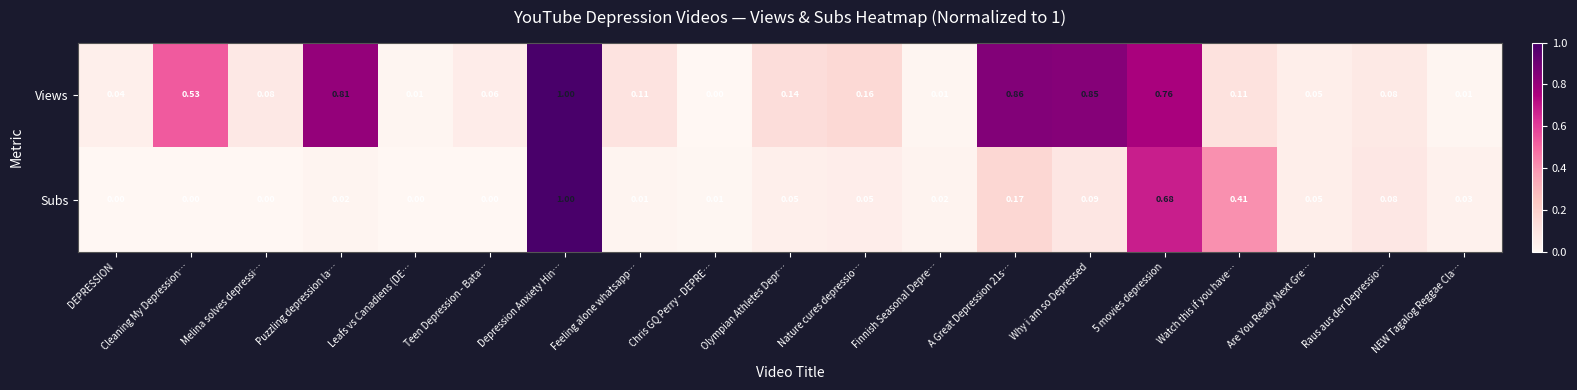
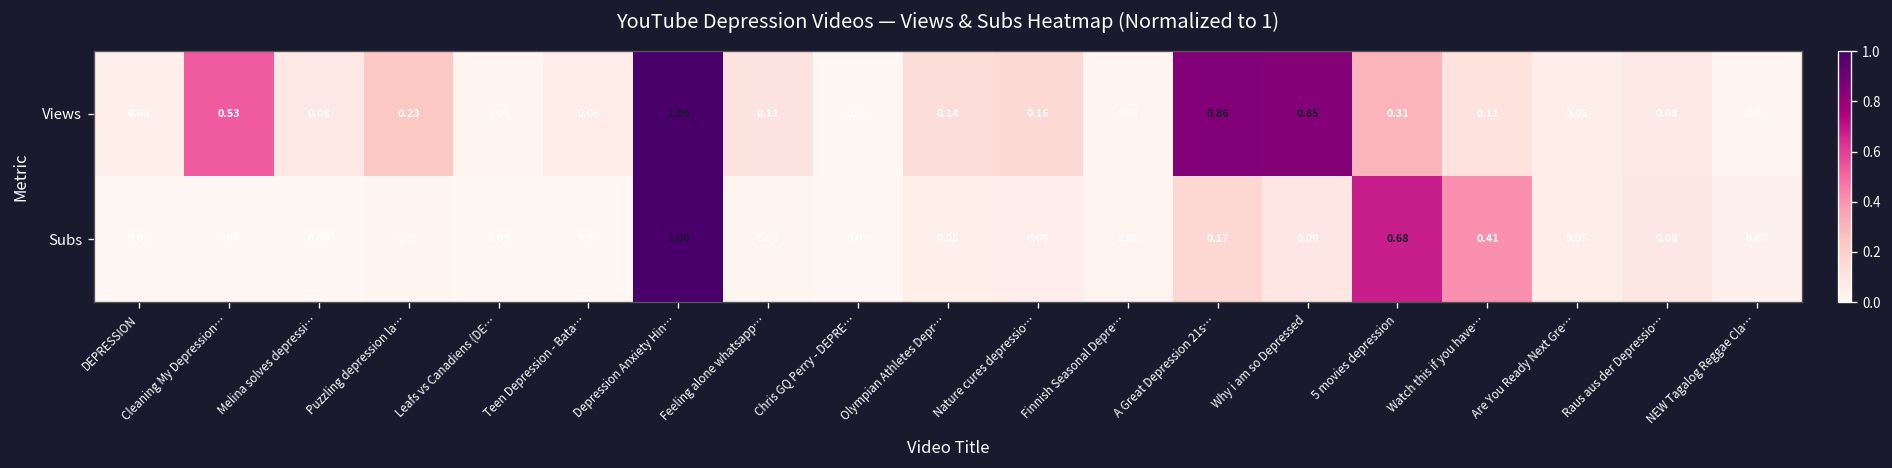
  {
    "Views": {
      "Cleaning My Depression…": 0.53,
-     "Puzzling depression la…": 0.81,
+     "Puzzling depression la…": 0.23,
      "Depression Anxiety Hin…": 1.00,
      "A Great Depression 21s…": 0.86,
      "Why i am so Depressed": 0.85,
-     "5 movies depression": 0.76
+     "5 movies depression": 0.31
    },
    "Subs": {
      "Depression Anxiety Hin…": 1.00,
      "5 movies depression": 0.68,
      "Watch this if you have…": 0.41
    }
  }
